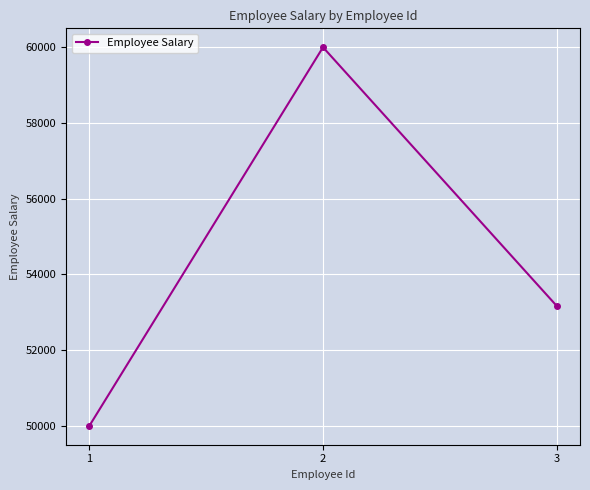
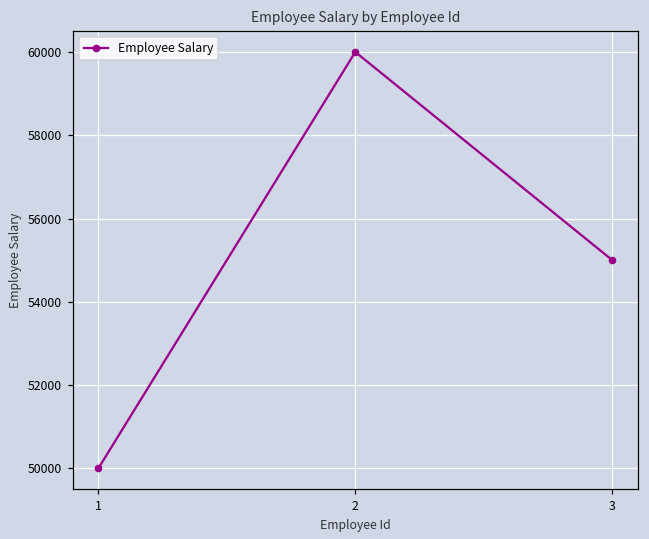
  {
    "1": 50000,
    "2": 60000,
-   "3": 53200
+   "3": 55000
  }
